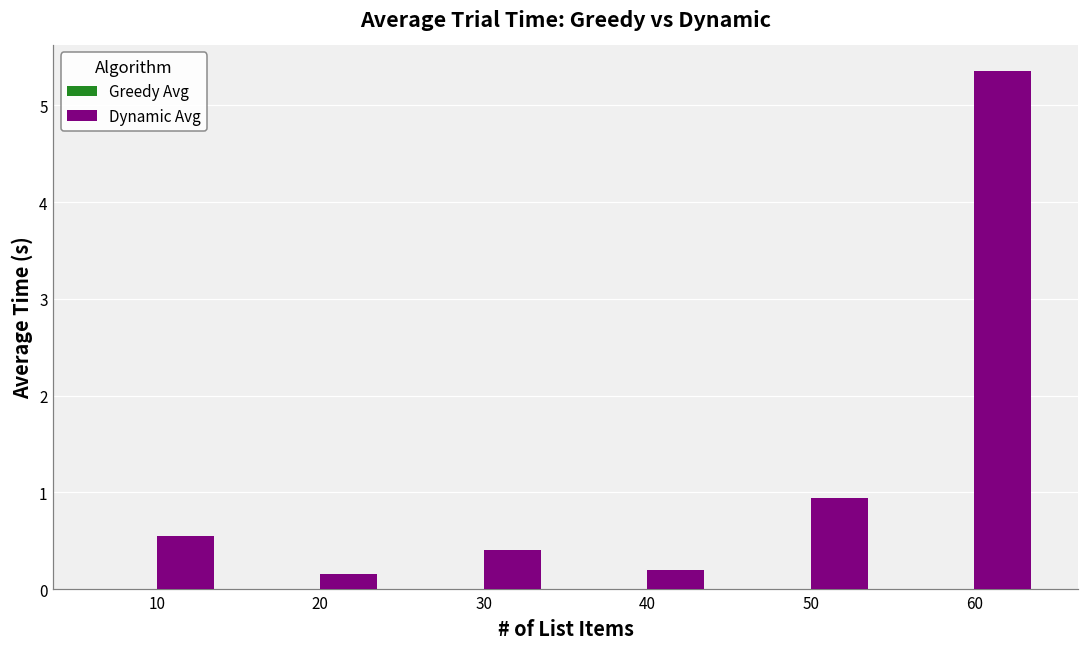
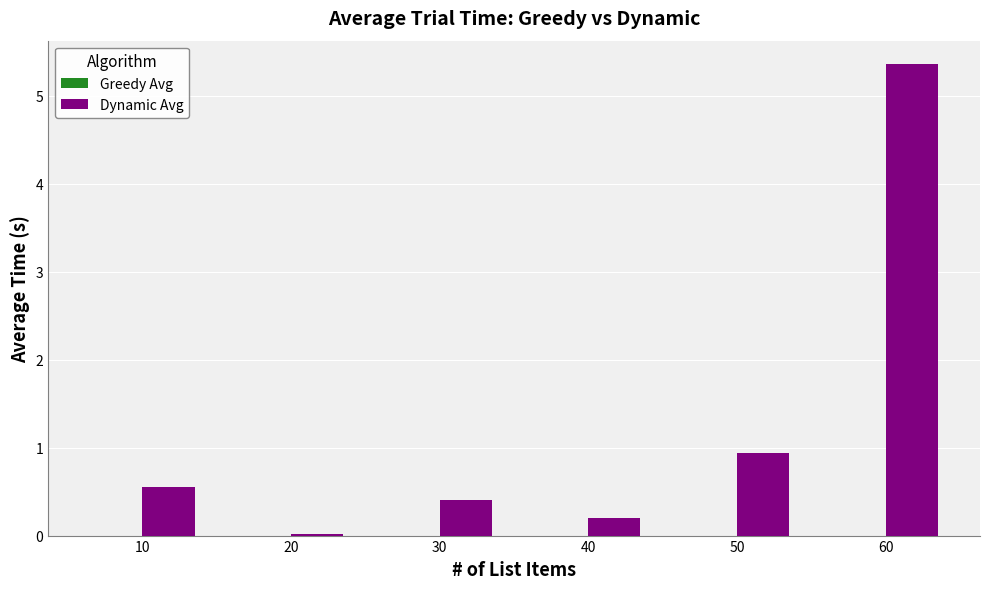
  {
    "Dynamic Avg": {
      "10": 0.6,
-     "20": 0.2,
+     "20": 0.0,
      "30": 0.4,
      "40": 0.2,
      "50": 0.9,
      "60": 5.4
    }
  }
